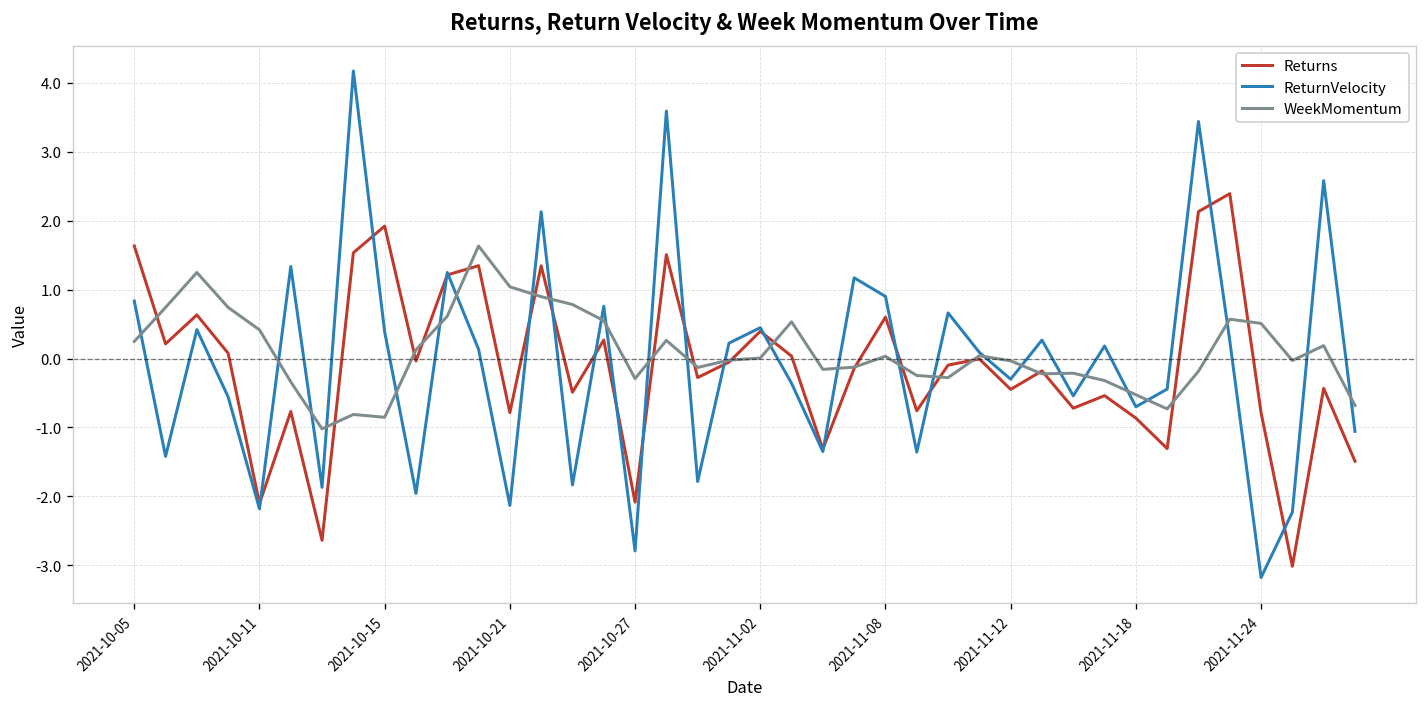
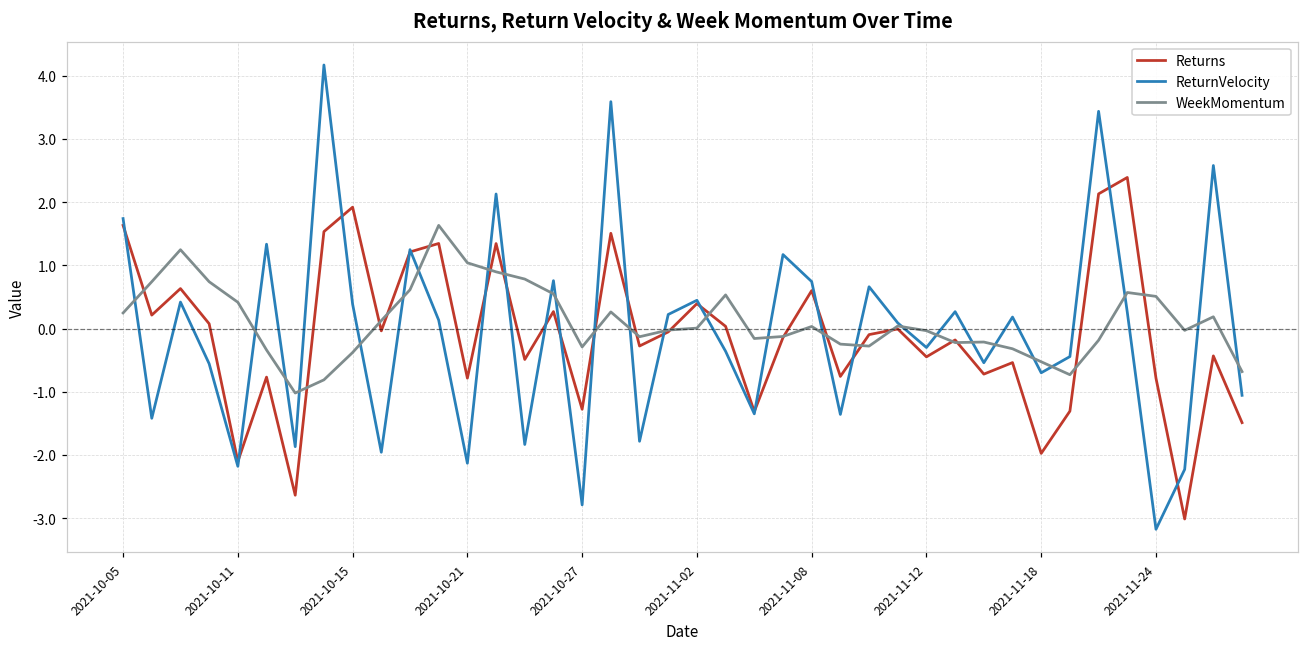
  {
    "Returns": {
      "2021-10-05": 1.6,
      "2021-10-11": -2.1,
      "2021-10-15": 1.9,
      "2021-10-21": -0.8,
-     "2021-10-27": -2.1,
+     "2021-10-27": -1.3,
      "2021-11-02": 0.4,
      "2021-11-08": 0.6,
      "2021-11-12": -0.4,
-     "2021-11-18": -0.9,
+     "2021-11-18": -2.0,
      "2021-11-24": -0.8
    },
    "ReturnVelocity": {
-     "2021-10-05": 0.8,
+     "2021-10-05": 1.7,
      "2021-10-11": -2.2,
      "2021-10-15": 0.4,
      "2021-10-21": -2.1,
      "2021-10-27": -2.8,
      "2021-11-02": 0.4,
-     "2021-11-08": 0.9,
+     "2021-11-08": 0.7,
      "2021-11-12": -0.3,
      "2021-11-18": -0.7,
      "2021-11-24": -3.2
    },
    "WeekMomentum": {
      "2021-10-05": 0.2,
      "2021-10-11": 0.4,
-     "2021-10-15": -0.9,
+     "2021-10-15": -0.4,
      "2021-10-21": 1.0,
      "2021-10-27": -0.3,
      "2021-11-02": 0.0,
      "2021-11-08": 0.0,
      "2021-11-12": 0.0,
      "2021-11-18": -0.5,
      "2021-11-24": 0.5
    }
  }
